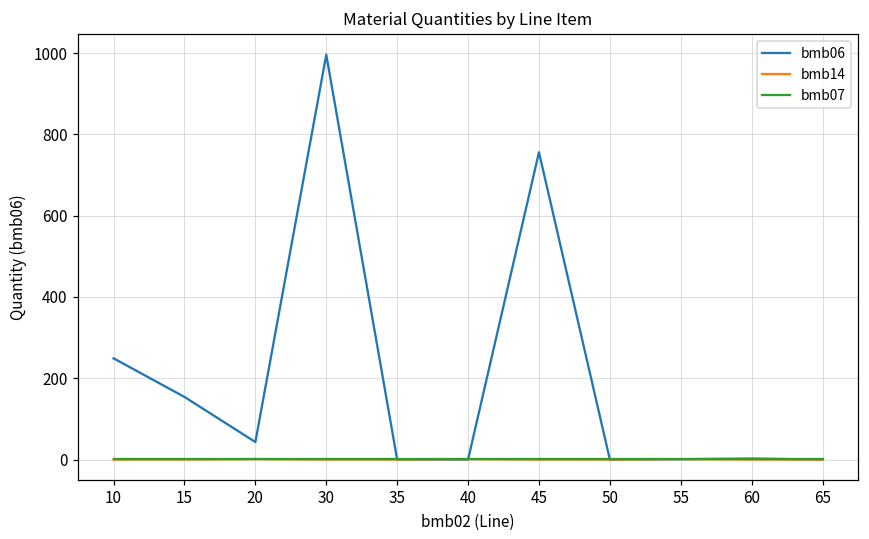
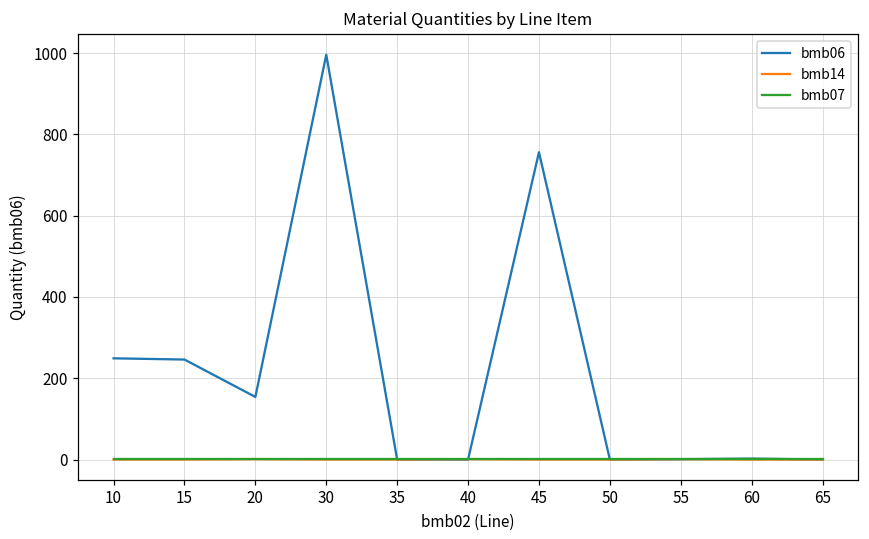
  {
    "bmb06": {
      "10": 250,
-     "15": 150,
-     "20": 40,
+     "15": 250,
+     "20": 150,
      "30": 1000,
      "45": 760
    }
  }
